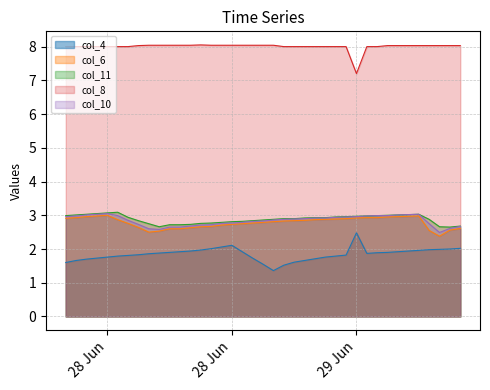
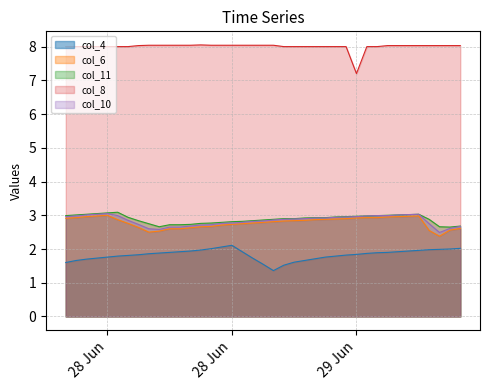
  {
    "col_4": {
-     "29 Jun": 2.5
+     "29 Jun": 1.8
    },
    "col_8": {
      "29 Jun": 7.2
    }
  }
